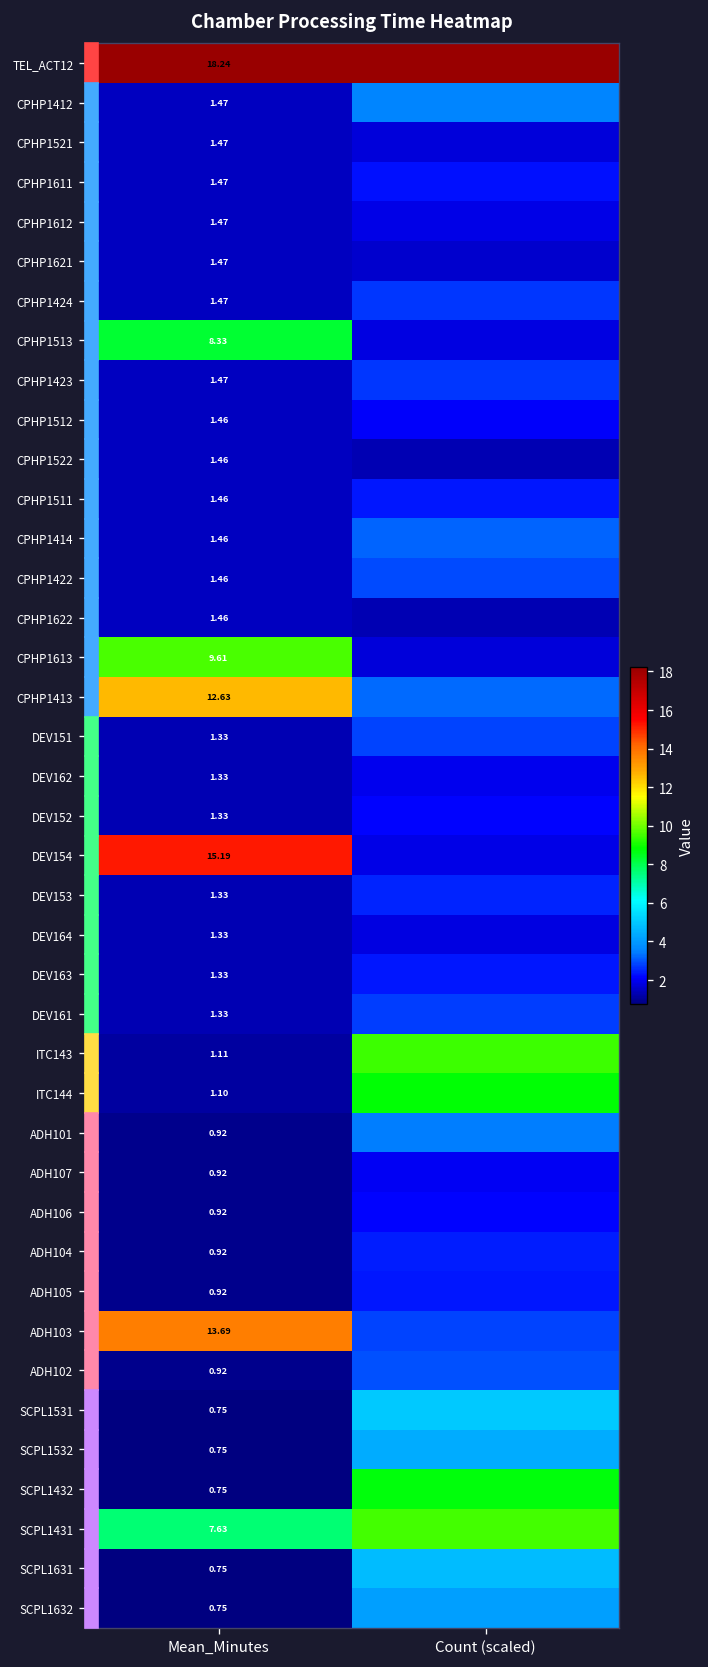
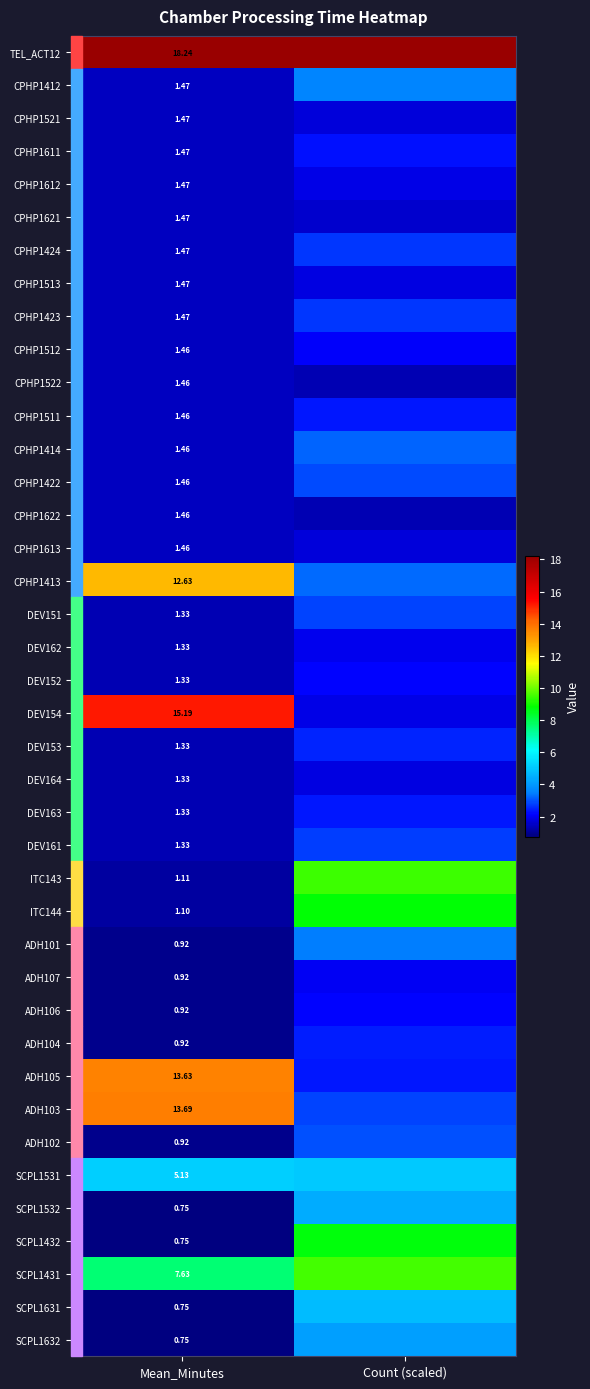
  {
    "TEL_ACT12": {
      "Mean_Minutes": 18.24
    },
    "CPHP1412": {
      "Mean_Minutes": 1.47
    },
    "CPHP1521": {
      "Mean_Minutes": 1.47
    },
    "CPHP1611": {
      "Mean_Minutes": 1.47
    },
    "CPHP1612": {
      "Mean_Minutes": 1.47
    },
    "CPHP1621": {
      "Mean_Minutes": 1.47
    },
    "CPHP1424": {
      "Mean_Minutes": 1.47
    },
    "CPHP1513": {
-     "Mean_Minutes": 8.33
+     "Mean_Minutes": 1.47
    },
    "CPHP1423": {
      "Mean_Minutes": 1.47
    },
    "CPHP1512": {
      "Mean_Minutes": 1.46
    },
    "CPHP1522": {
      "Mean_Minutes": 1.46
    },
    "CPHP1511": {
      "Mean_Minutes": 1.46
    },
    "CPHP1414": {
      "Mean_Minutes": 1.46
    },
    "CPHP1422": {
      "Mean_Minutes": 1.46
    },
    "CPHP1622": {
      "Mean_Minutes": 1.46
    },
    "CPHP1613": {
-     "Mean_Minutes": 9.61
+     "Mean_Minutes": 1.46
    },
    "CPHP1413": {
      "Mean_Minutes": 12.63
    },
    "DEV151": {
      "Mean_Minutes": 1.33
    },
    "DEV162": {
      "Mean_Minutes": 1.33
    },
    "DEV152": {
      "Mean_Minutes": 1.33
    },
    "DEV154": {
      "Mean_Minutes": 15.19
    },
    "DEV153": {
      "Mean_Minutes": 1.33
    },
    "DEV164": {
      "Mean_Minutes": 1.33
    },
    "DEV163": {
      "Mean_Minutes": 1.33
    },
    "DEV161": {
      "Mean_Minutes": 1.33
    },
    "ITC143": {
      "Mean_Minutes": 1.11
    },
    "ITC144": {
      "Mean_Minutes": 1.10
    },
    "ADH101": {
      "Mean_Minutes": 0.92
    },
    "ADH107": {
      "Mean_Minutes": 0.92
    },
    "ADH106": {
      "Mean_Minutes": 0.92
    },
    "ADH104": {
      "Mean_Minutes": 0.92
    },
    "ADH105": {
-     "Mean_Minutes": 0.92
+     "Mean_Minutes": 13.63
    },
    "ADH103": {
      "Mean_Minutes": 13.69
    },
    "ADH102": {
      "Mean_Minutes": 0.92
    },
    "SCPL1531": {
-     "Mean_Minutes": 0.75
+     "Mean_Minutes": 5.13
    },
    "SCPL1532": {
      "Mean_Minutes": 0.75
    },
    "SCPL1432": {
      "Mean_Minutes": 0.75
    },
    "SCPL1431": {
      "Mean_Minutes": 7.63
    },
    "SCPL1631": {
      "Mean_Minutes": 0.75
    },
    "SCPL1632": {
      "Mean_Minutes": 0.75
    }
  }
